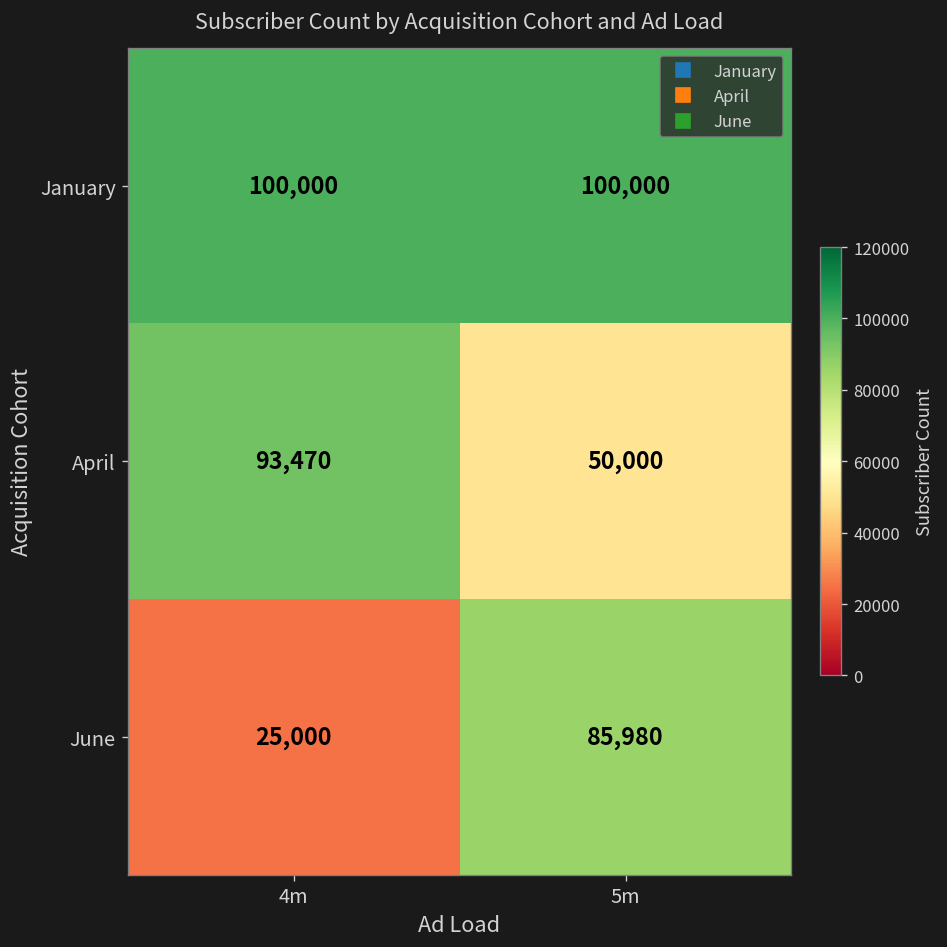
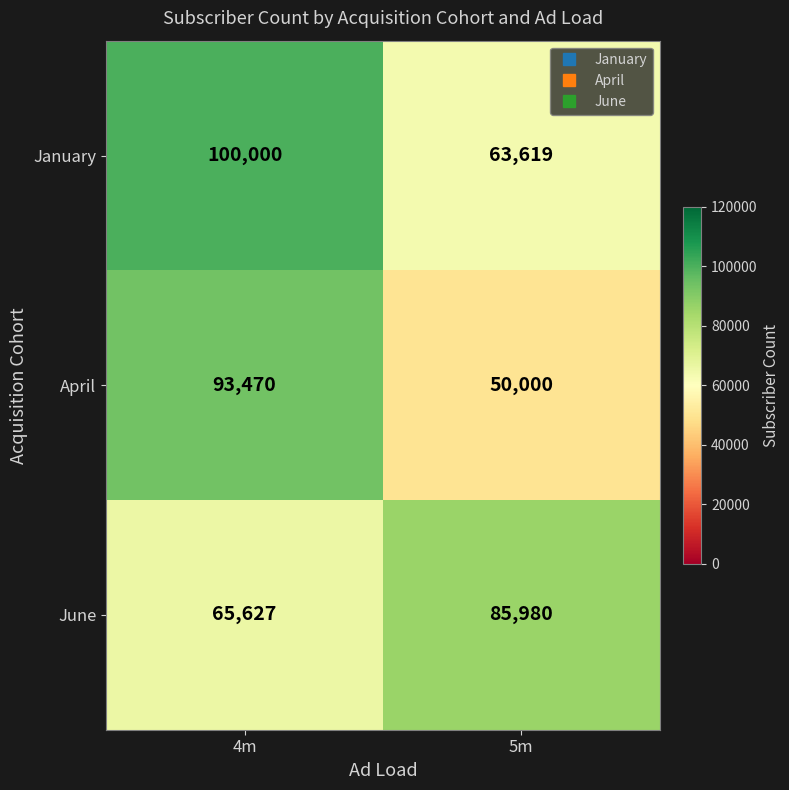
  {
    "January": {
      "4m": "100,000",
-     "5m": "100,000"
+     "5m": "63,619"
    },
    "April": {
      "4m": "93,470",
      "5m": "50,000"
    },
    "June": {
-     "4m": "25,000",
+     "4m": "65,627",
      "5m": "85,980"
    }
  }
